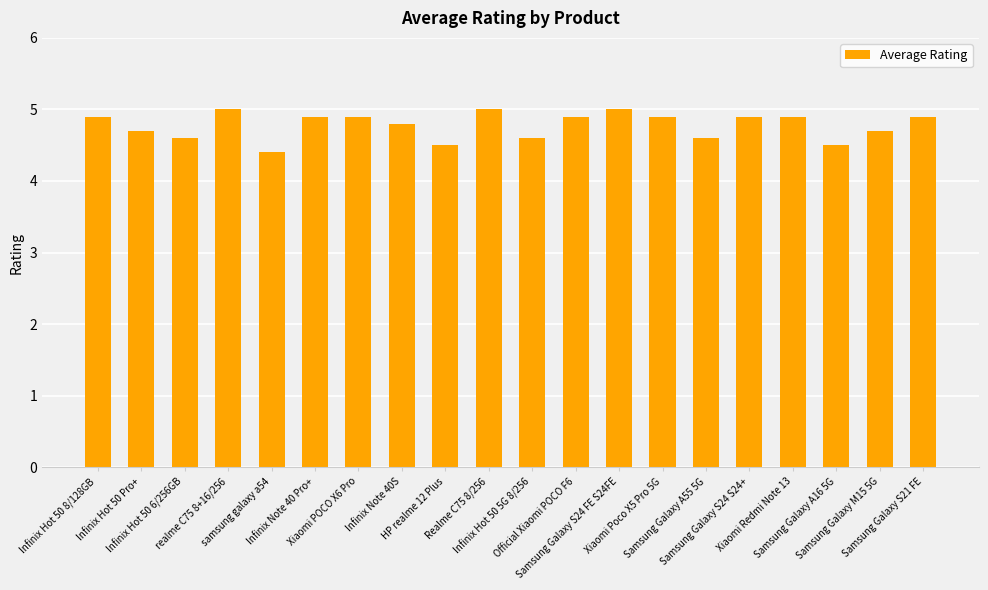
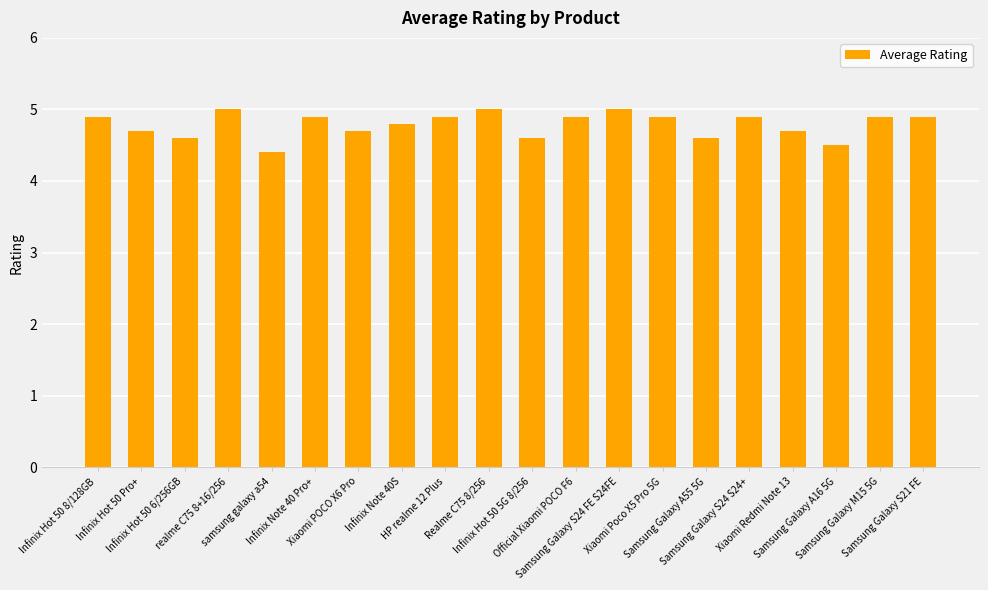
  {
    "Infinix Hot 50 8/128GB": 4.9,
    "Infinix Hot 50 Pro+": 4.7,
    "Infinix Hot 50 6/256GB": 4.6,
    "realme C75 8+16/256": 5.0,
    "samsung galaxy a54": 4.4,
    "Infinix Note 40 Pro+": 4.9,
-   "Xiaomi POCO X6 Pro": 4.9,
+   "Xiaomi POCO X6 Pro": 4.7,
    "Infinix Note 40S": 4.8,
-   "HP realme 12 Plus": 4.5,
+   "HP realme 12 Plus": 4.9,
    "Realme C75 8/256": 5.0,
    "Infinix Hot 50 5G 8/256": 4.6,
    "Official Xiaomi POCO F6": 4.9,
    "Samsung Galaxy S24 FE S24FE": 5.0,
    "Xiaomi Poco X5 Pro 5G": 4.9,
    "Samsung Galaxy A55 5G": 4.6,
    "Samsung Galaxy S24 S24+": 4.9,
-   "Xiaomi Redmi Note 13": 4.9,
+   "Xiaomi Redmi Note 13": 4.7,
    "Samsung Galaxy A16 5G": 4.5,
-   "Samsung Galaxy M15 5G": 4.7,
+   "Samsung Galaxy M15 5G": 4.9,
    "Samsung Galaxy S21 FE": 4.9
  }
